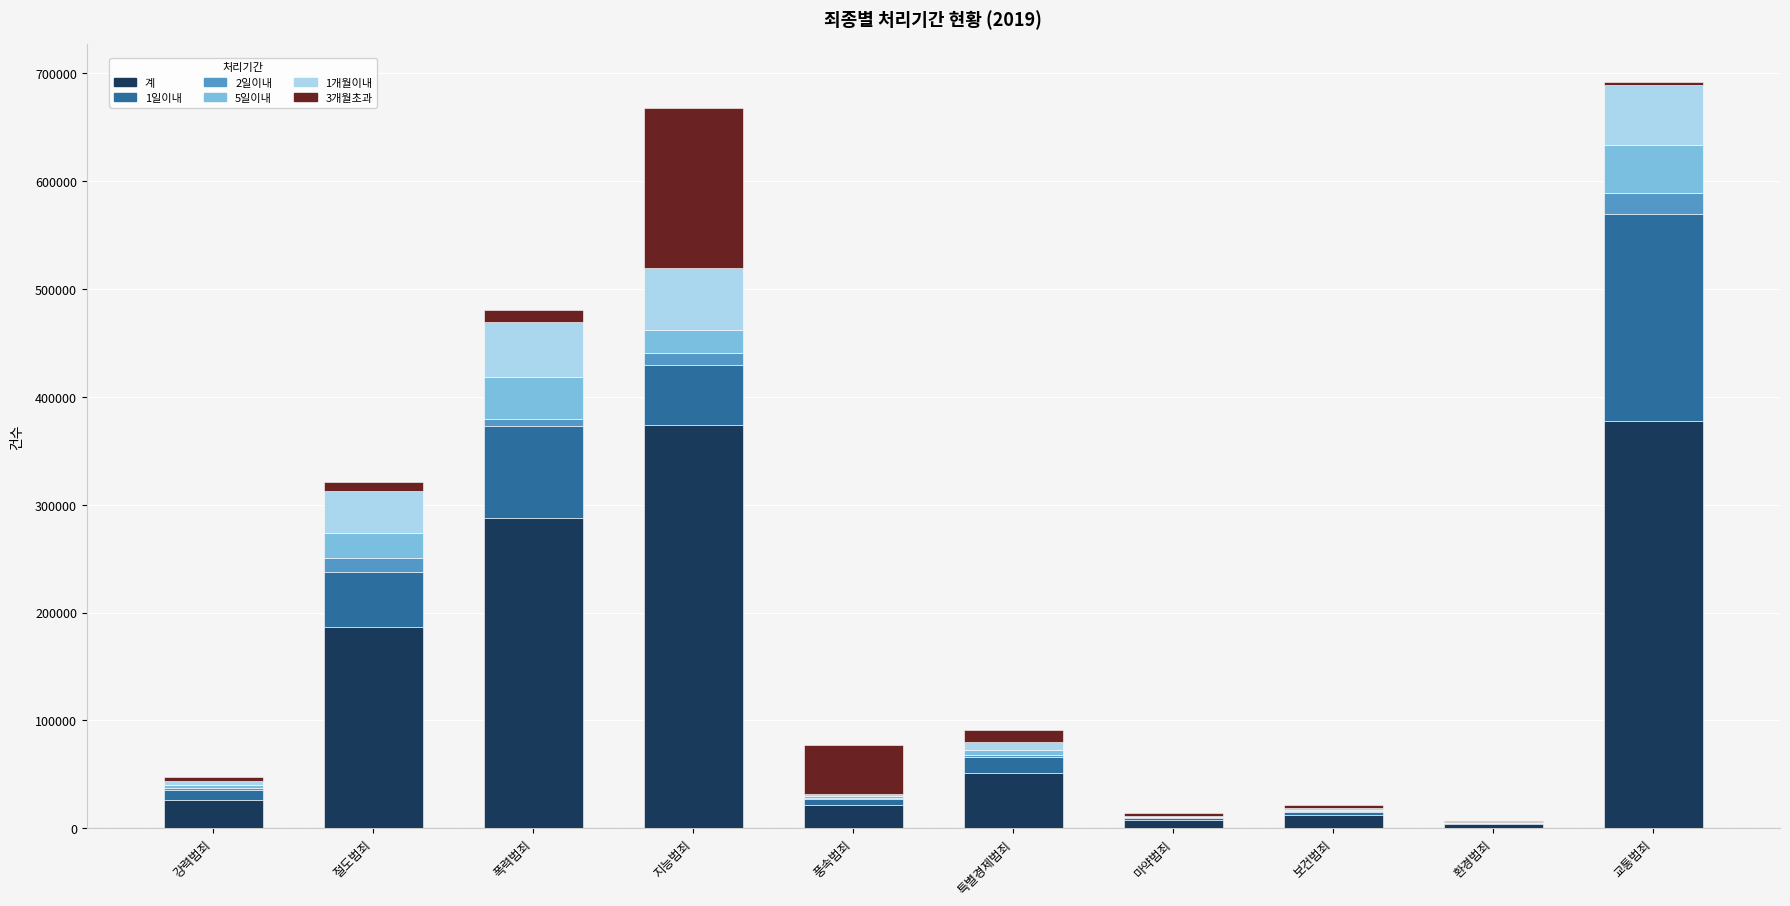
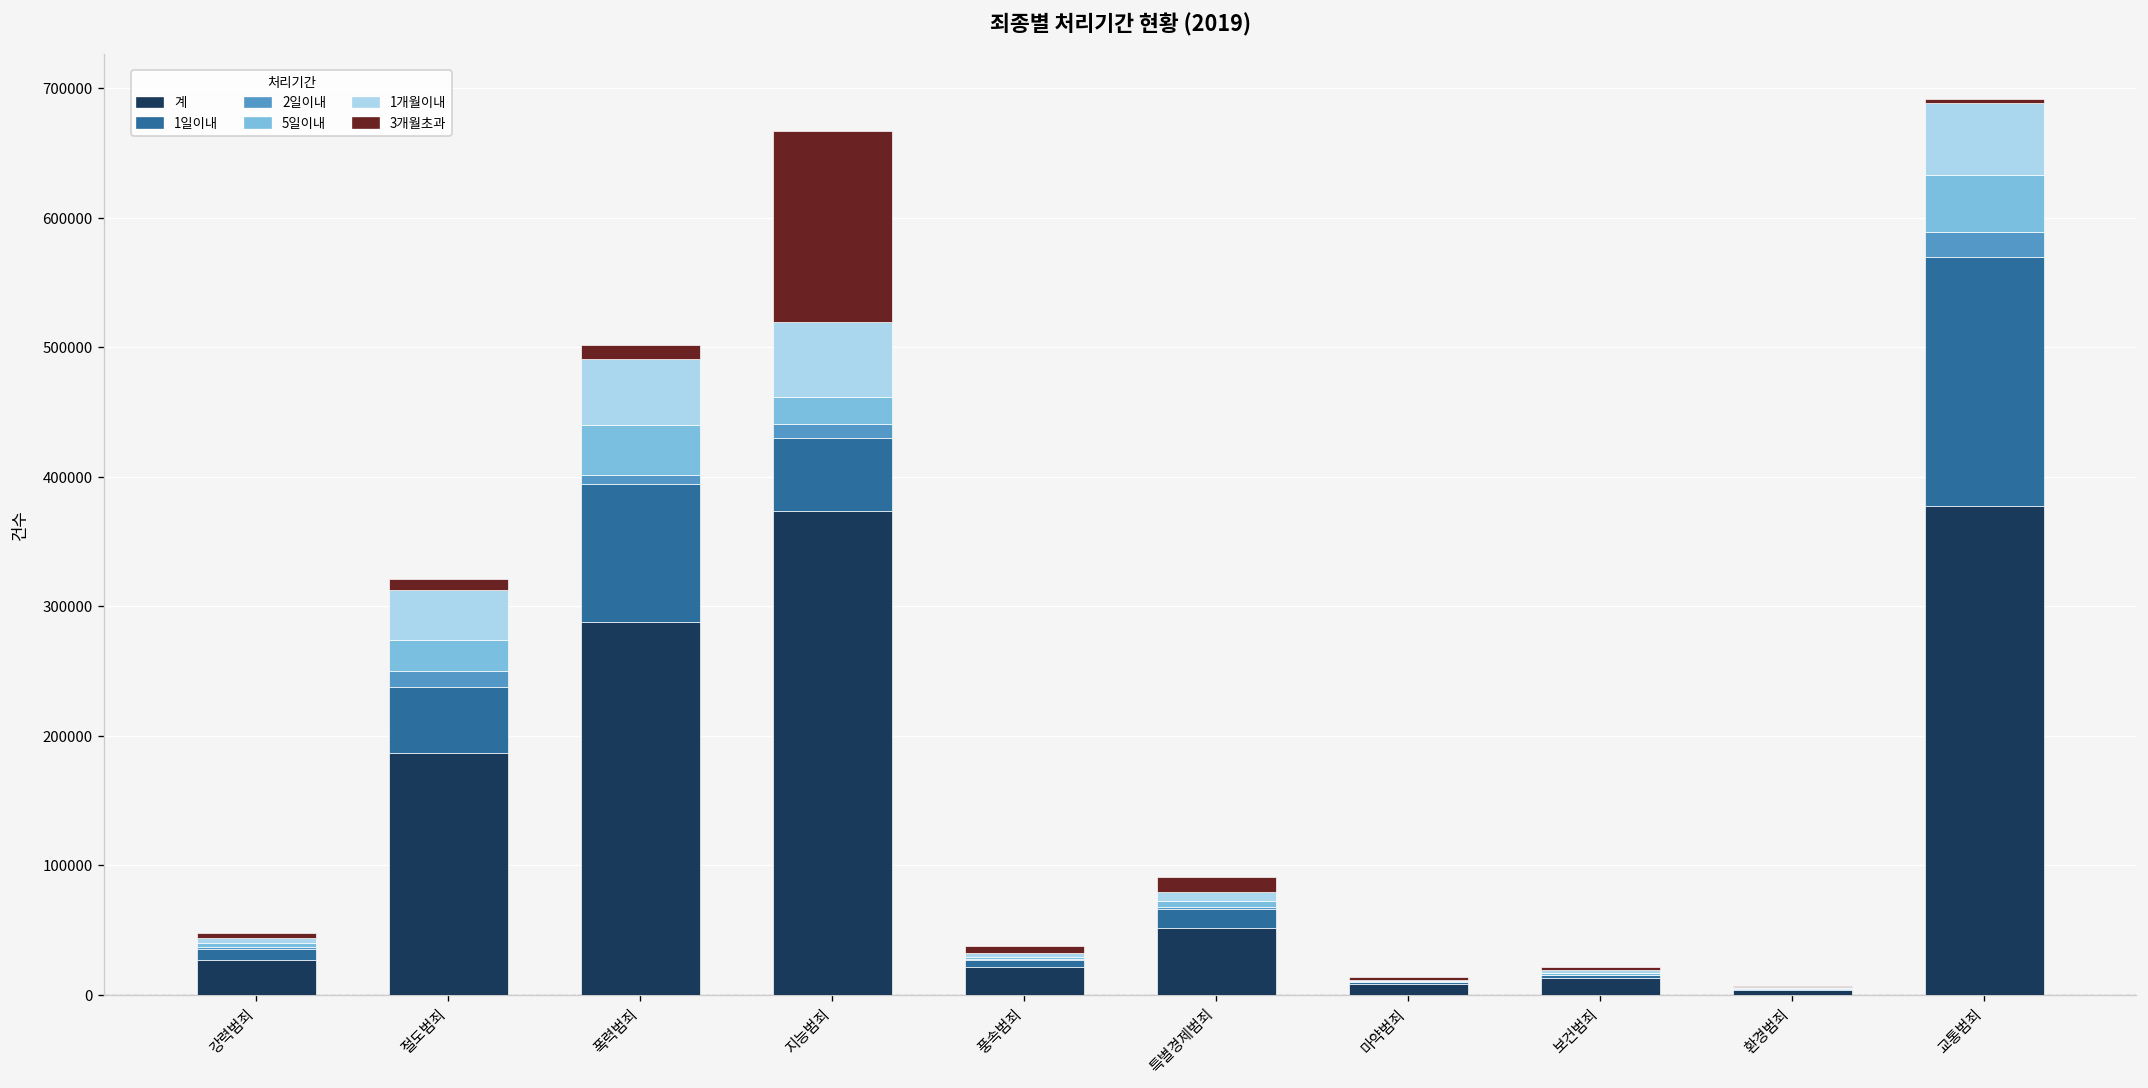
  {
    "계": {
      "강력범죄": 26000,
      "절도범죄": 187000,
      "폭력범죄": 288000,
      "지능범죄": 374000,
      "풍속범죄": 21000,
      "특별경제범죄": 51000,
      "마약범죄": 8000,
      "보건범죄": 13000,
      "환경범죄": 4000,
      "교통범죄": 377000
    },
    "1일이내": {
      "강력범죄": 9000,
      "절도범죄": 51000,
-     "폭력범죄": 85000,
+     "폭력범죄": 107000,
      "지능범죄": 56000,
      "풍속범죄": 6000,
      "특별경제범죄": 15000,
      "보건범죄": 3000,
      "교통범죄": 192000
    },
    "2일이내": {
      "절도범죄": 12000,
      "폭력범죄": 7000,
      "지능범죄": 11000,
      "교통범죄": 19000
    },
    "3개월초과": {
      "강력범죄": 3000,
      "절도범죄": 9000,
      "폭력범죄": 11000,
      "지능범죄": 148000,
-     "풍속범죄": 45000,
+     "풍속범죄": 6000,
      "특별경제범죄": 12000,
      "보건범죄": 2000,
      "교통범죄": 4000
    }
  }
